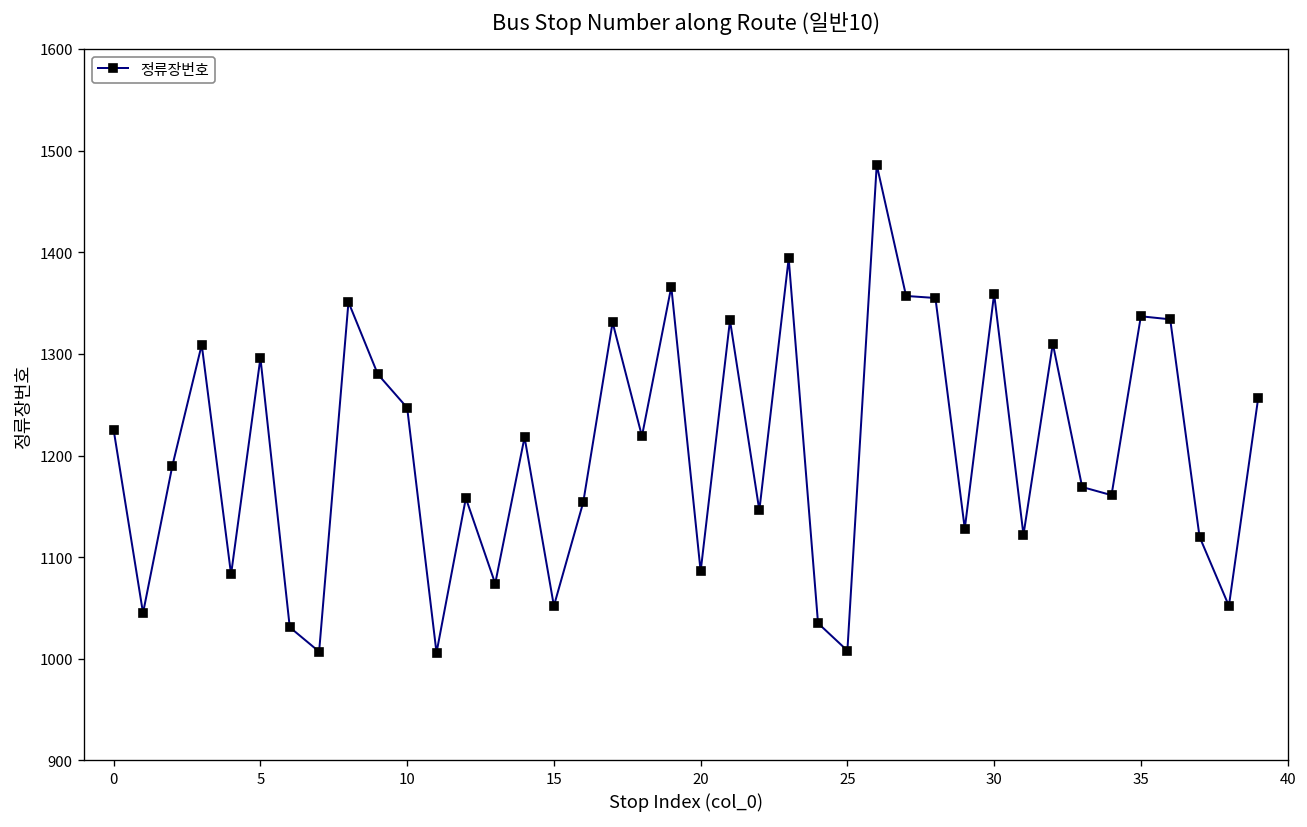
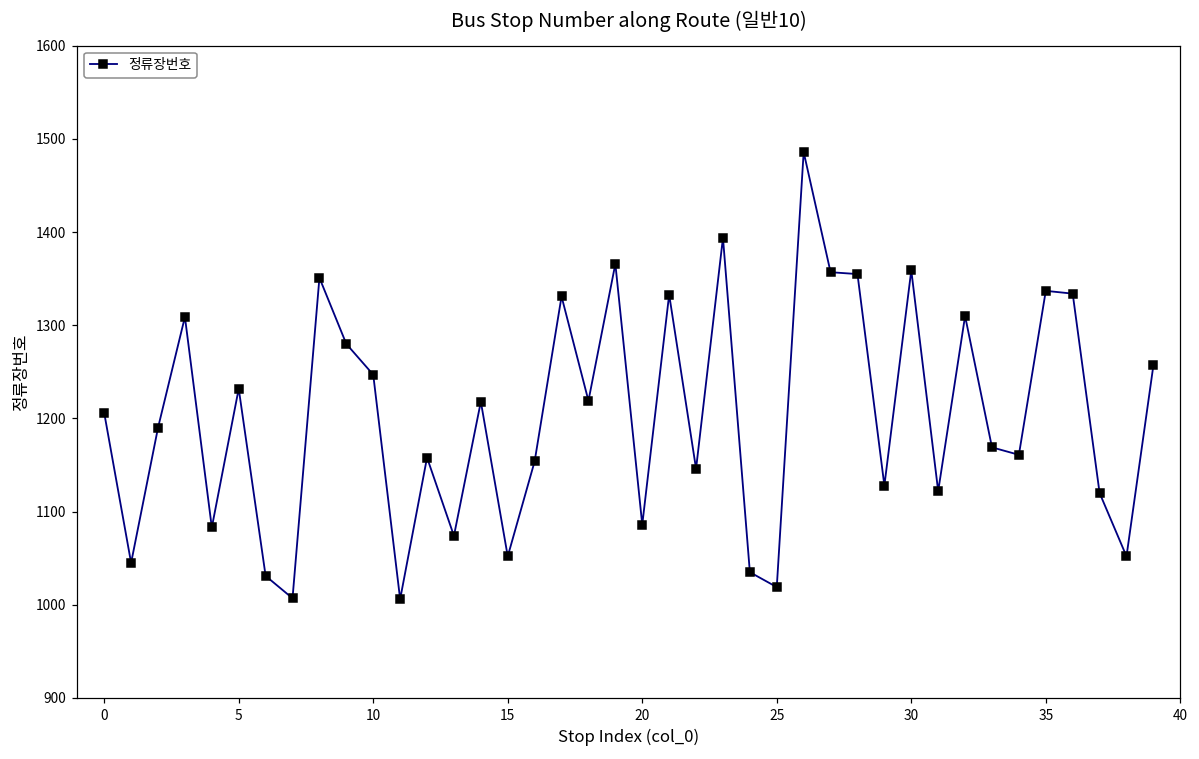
  {
-   "0": 1230,
-   "5": 1300,
+   "0": 1210,
+   "5": 1230,
    "10": 1250,
    "15": 1050,
    "20": 1090,
-   "25": 1010,
+   "25": 1020,
    "30": 1360,
    "35": 1340
  }
